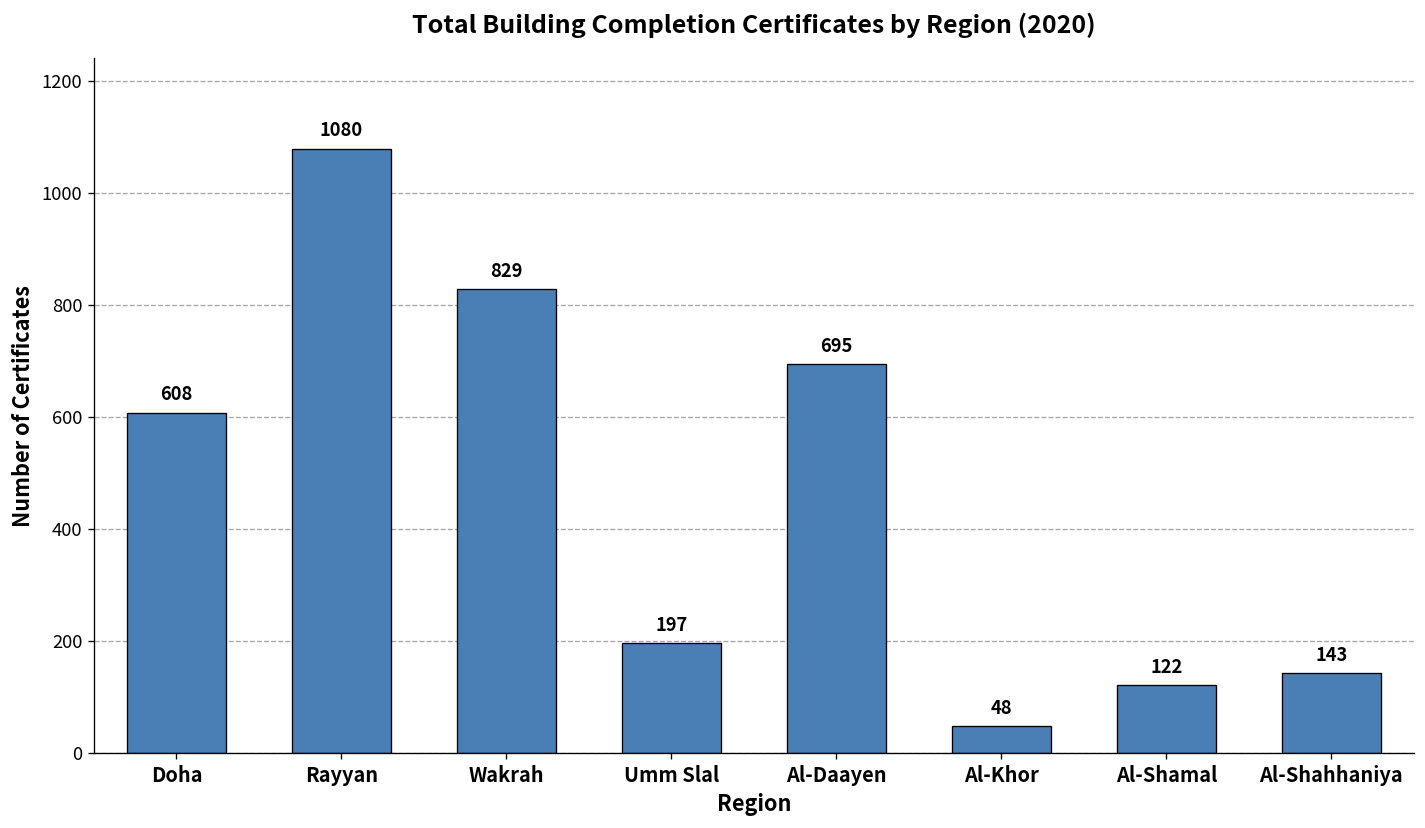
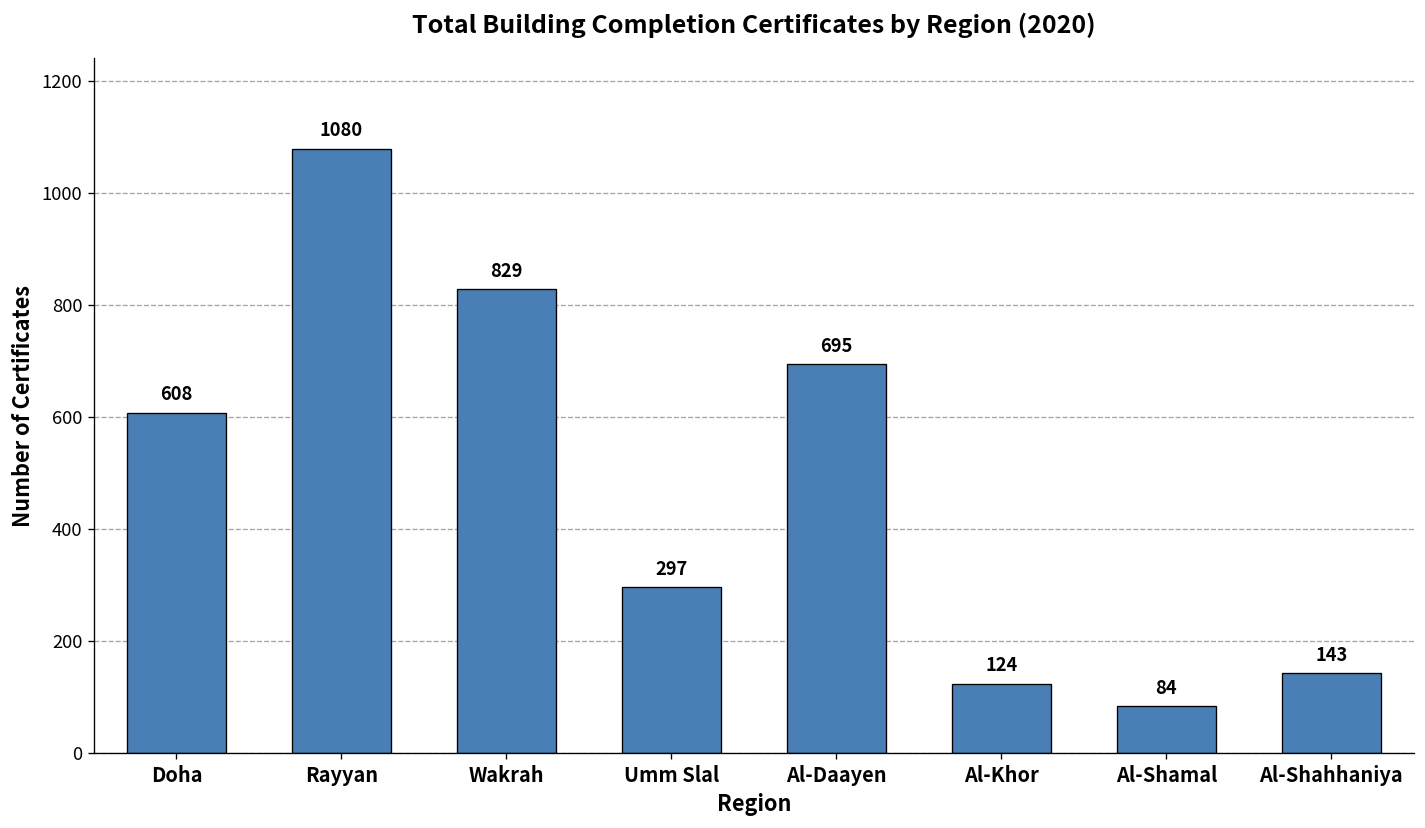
  {
    "Doha": 608,
    "Rayyan": 1080,
    "Wakrah": 829,
-   "Umm Slal": 197,
+   "Umm Slal": 297,
    "Al-Daayen": 695,
-   "Al-Khor": 48,
-   "Al-Shamal": 122,
+   "Al-Khor": 124,
+   "Al-Shamal": 84,
    "Al-Shahhaniya": 143
  }
